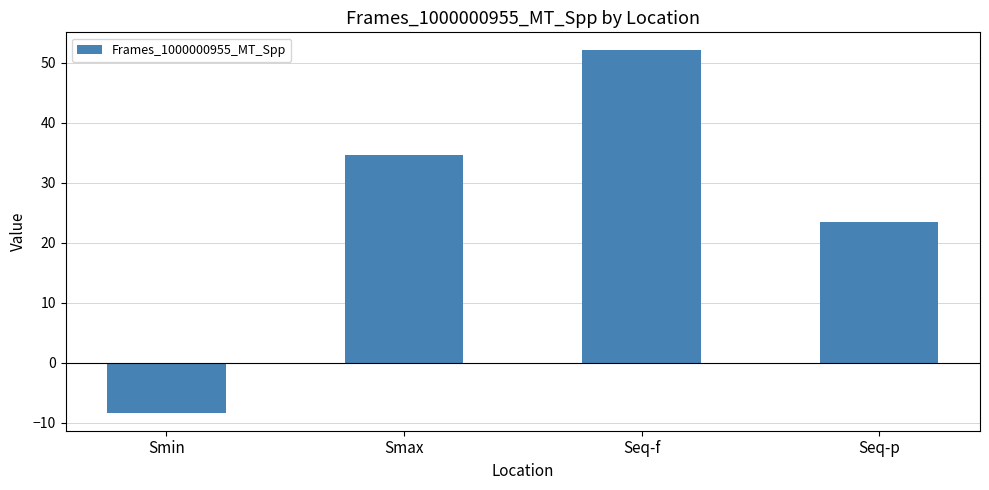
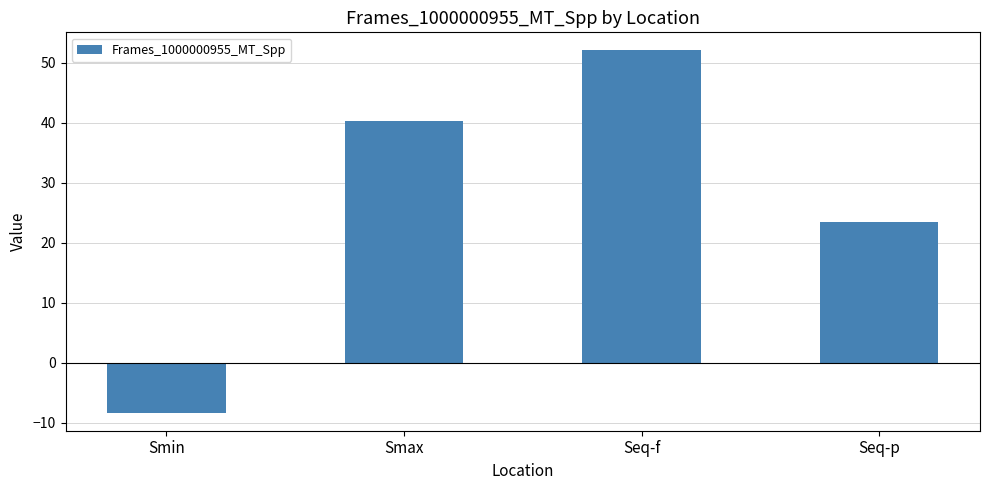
  {
    "Smin": -8,
-   "Smax": 35,
+   "Smax": 40,
    "Seq-f": 52,
    "Seq-p": 23
  }
